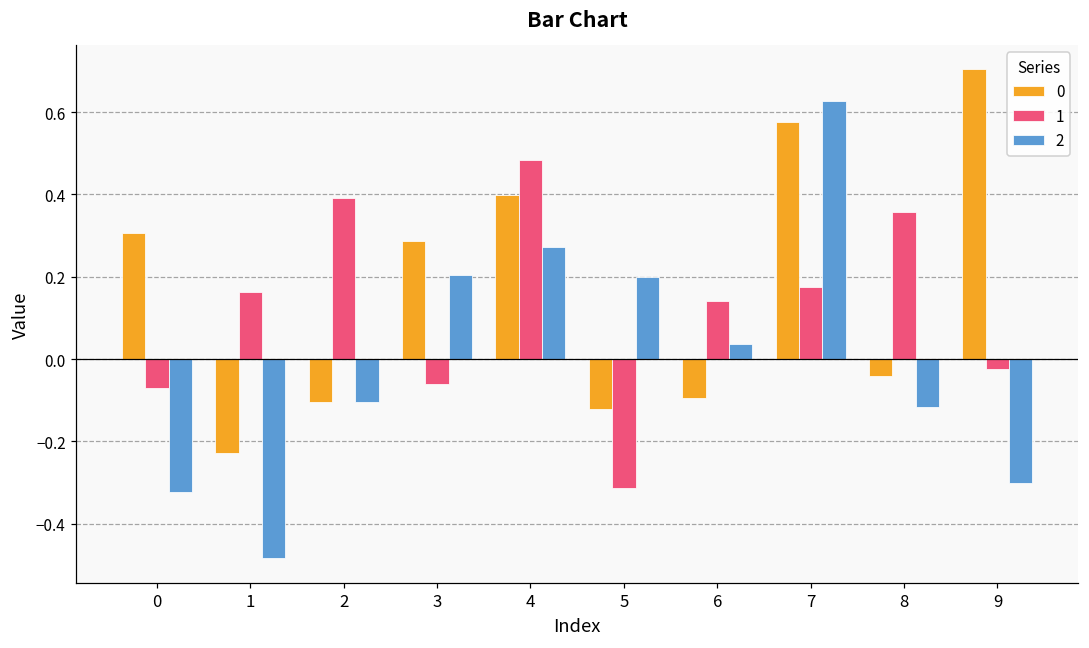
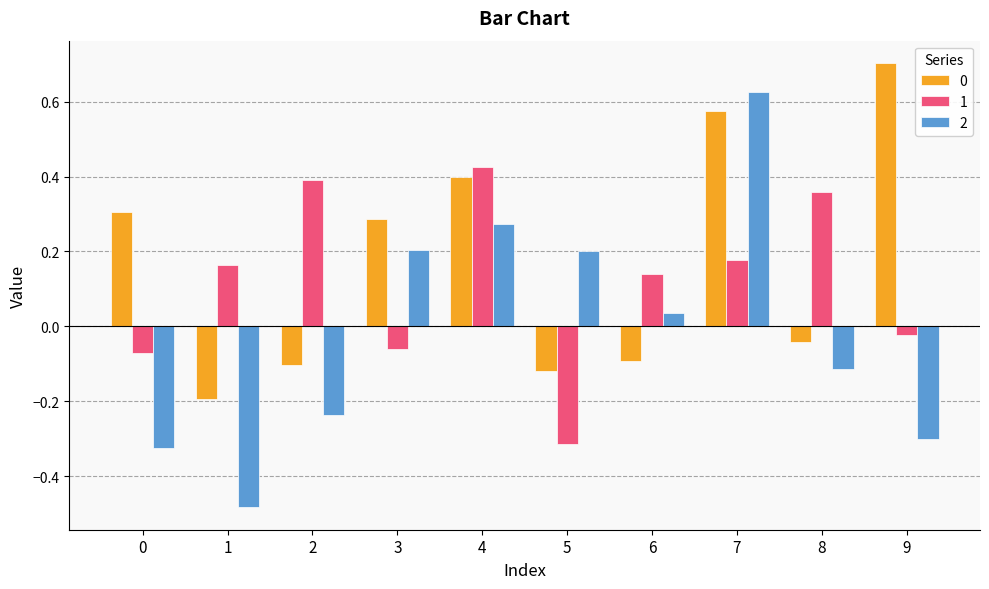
  {
    "0": {
      "0": 0.31,
-     "1": -0.23,
+     "1": -0.19,
      "2": -0.10,
      "3": 0.29,
      "4": 0.40,
      "5": -0.12,
      "6": -0.09,
      "7": 0.58,
      "8": -0.04,
      "9": 0.70
    },
    "1": {
      "0": -0.07,
      "1": 0.16,
      "2": 0.39,
      "3": -0.06,
-     "4": 0.48,
+     "4": 0.43,
      "5": -0.31,
      "6": 0.14,
      "7": 0.18,
      "8": 0.36,
      "9": -0.02
    },
    "2": {
      "0": -0.32,
      "1": -0.48,
-     "2": -0.10,
+     "2": -0.24,
      "3": 0.20,
      "4": 0.27,
      "5": 0.20,
      "6": 0.04,
      "7": 0.63,
      "8": -0.12,
      "9": -0.30
    }
  }
